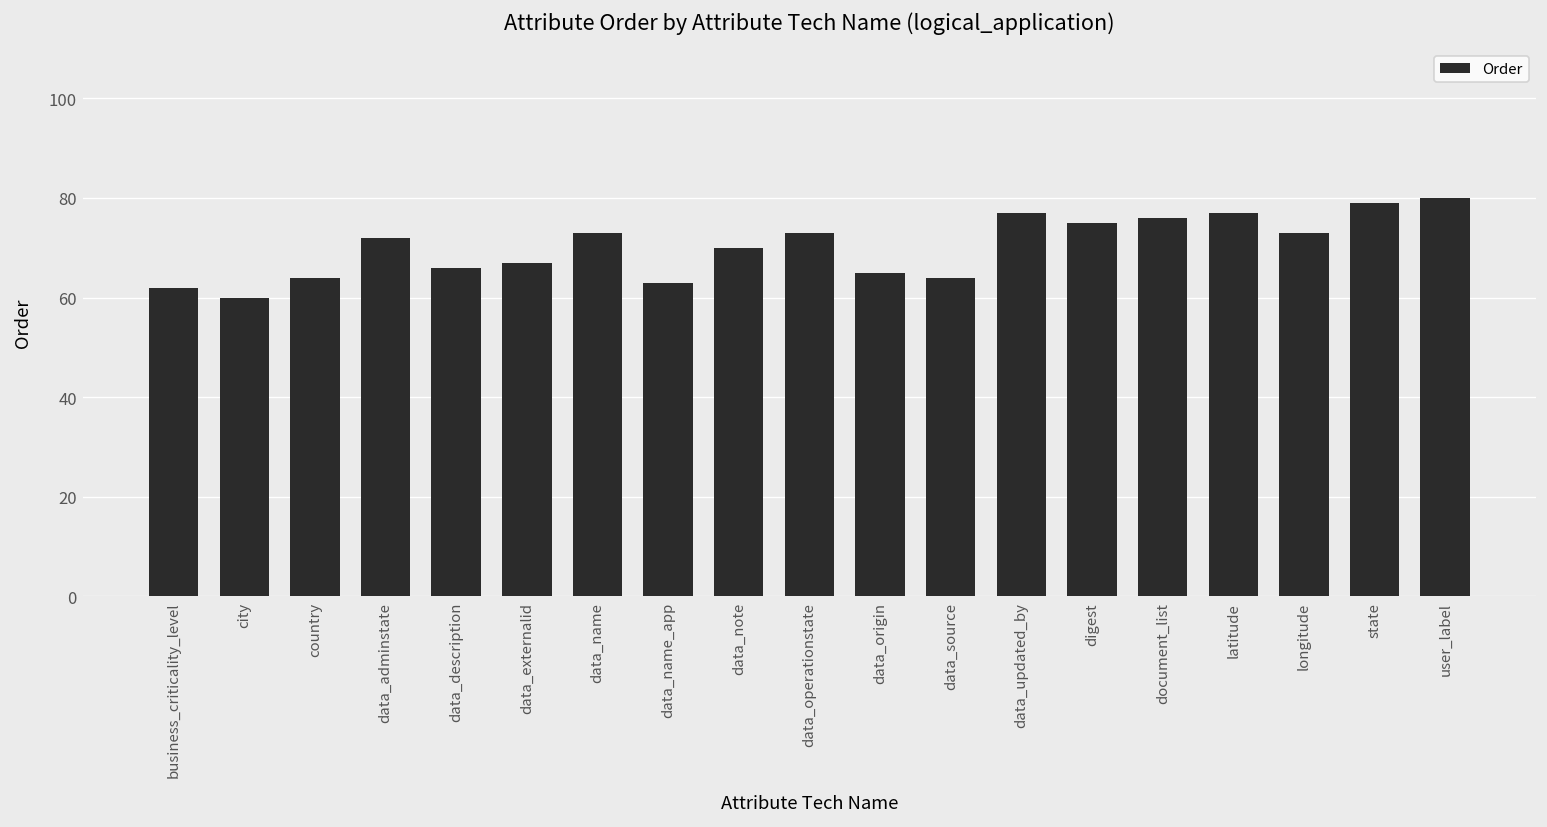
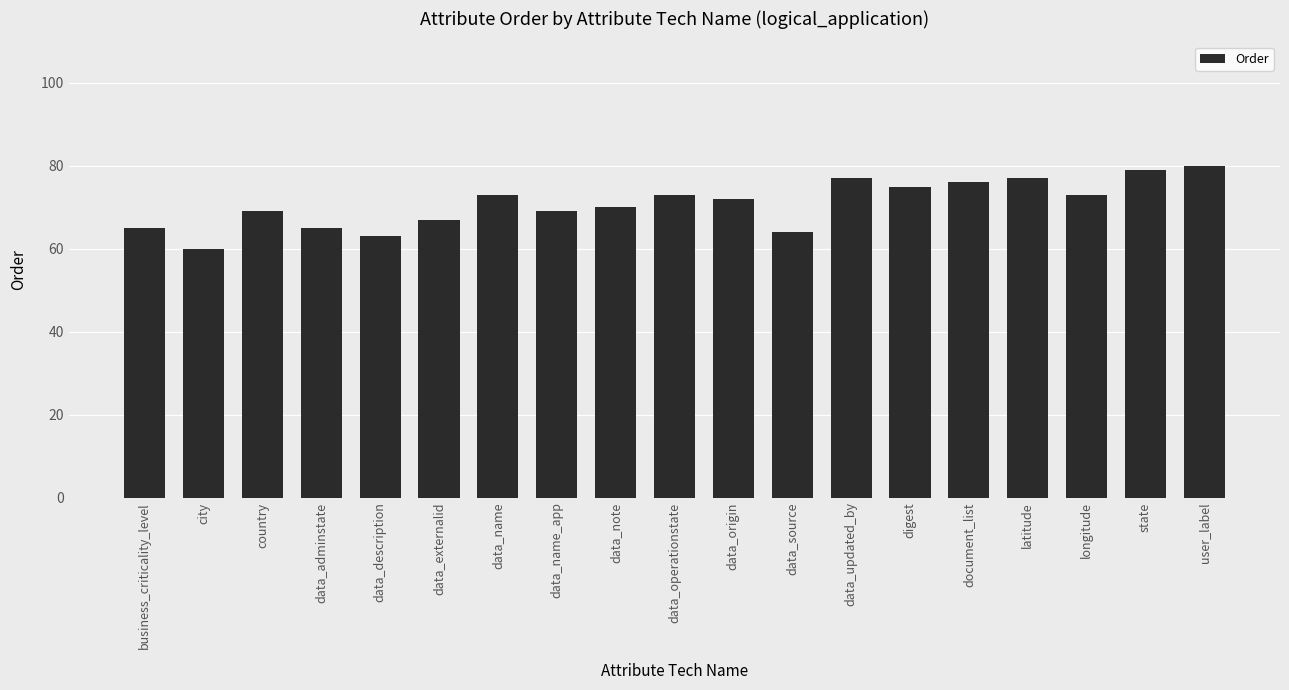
  {
-   "business_criticality_level": 62,
+   "business_criticality_level": 65,
    "city": 60,
-   "country": 64,
-   "data_adminstate": 72,
-   "data_description": 66,
+   "country": 69,
+   "data_adminstate": 65,
+   "data_description": 63,
    "data_externalid": 67,
    "data_name": 73,
-   "data_name_app": 63,
+   "data_name_app": 69,
    "data_note": 70,
    "data_operationstate": 73,
-   "data_origin": 65,
+   "data_origin": 72,
    "data_source": 64,
    "data_updated_by": 77,
    "digest": 75,
    "document_list": 76,
    "latitude": 77,
    "longitude": 73,
    "state": 79,
    "user_label": 80
  }
